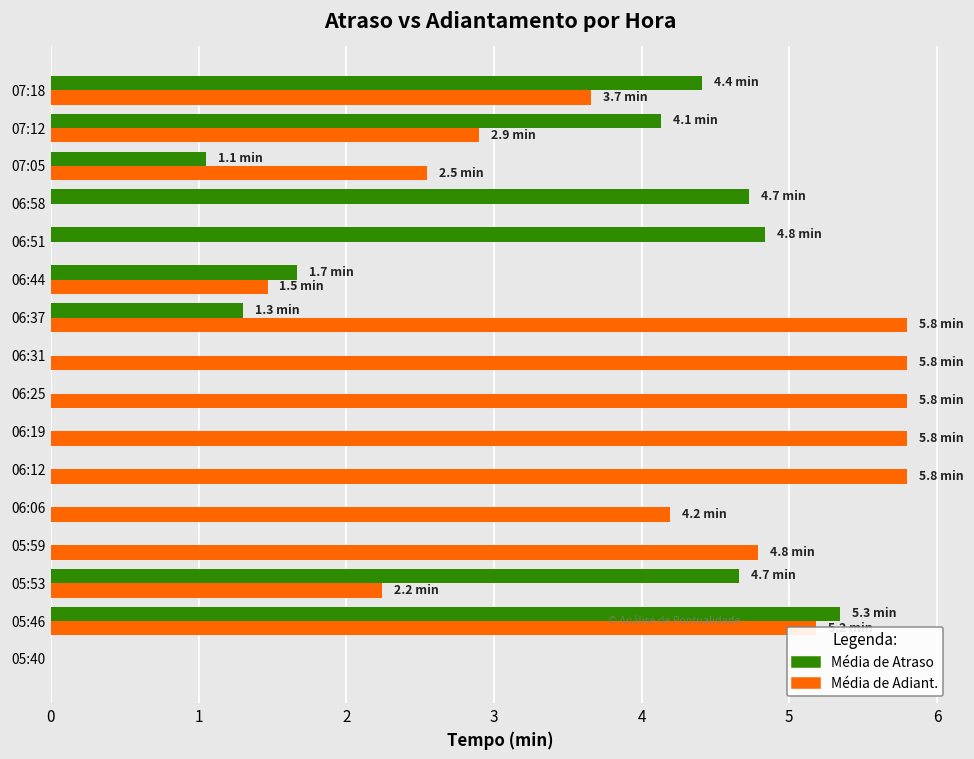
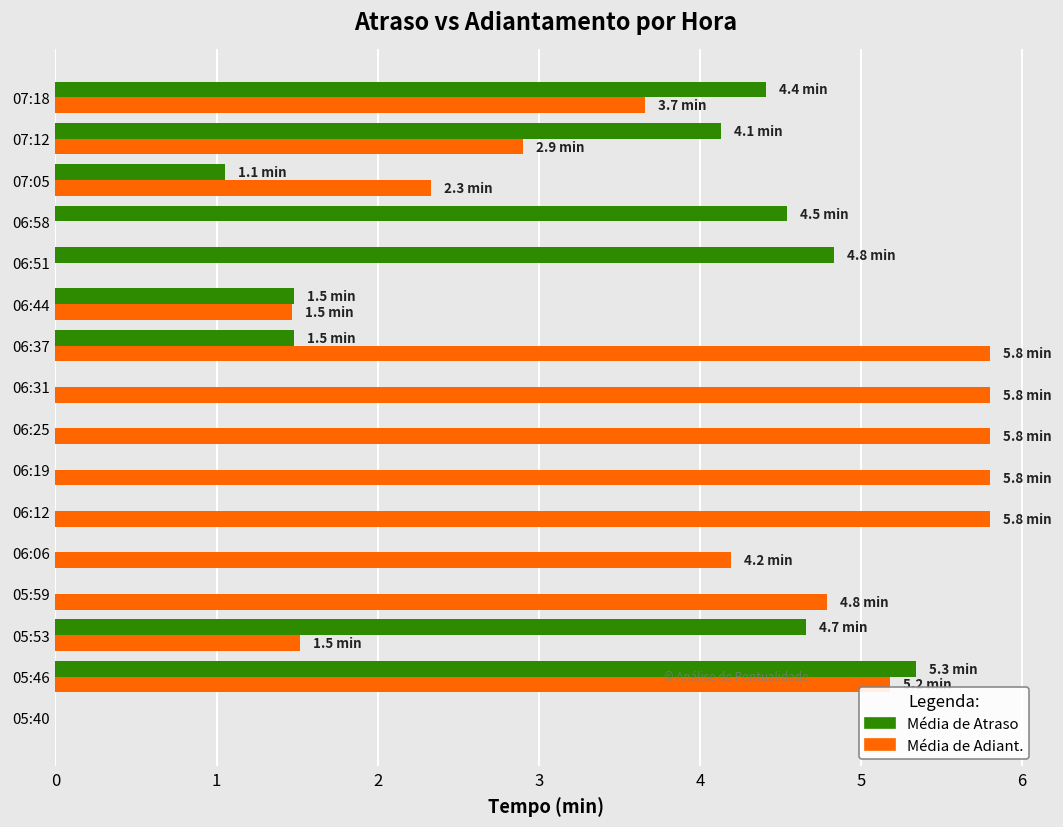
  {
    "Média de Atraso": {
      "07:18": 4.4,
      "07:12": 4.1,
      "07:05": 1.1,
-     "06:58": 4.7,
+     "06:58": 4.5,
      "06:51": 4.8,
-     "06:44": 1.7,
-     "06:37": 1.3,
+     "06:44": 1.5,
+     "06:37": 1.5,
      "05:53": 4.7,
      "05:46": 5.3
    },
    "Média de Adiant.": {
      "07:18": 3.7,
      "07:12": 2.9,
-     "07:05": 2.5,
+     "07:05": 2.3,
      "06:44": 1.5,
      "06:37": 5.8,
      "06:31": 5.8,
      "06:25": 5.8,
      "06:19": 5.8,
      "06:12": 5.8,
      "06:06": 4.2,
      "05:59": 4.8,
-     "05:53": 2.2
+     "05:53": 1.5
    }
  }
